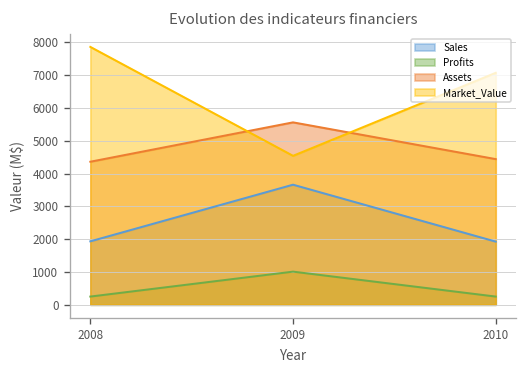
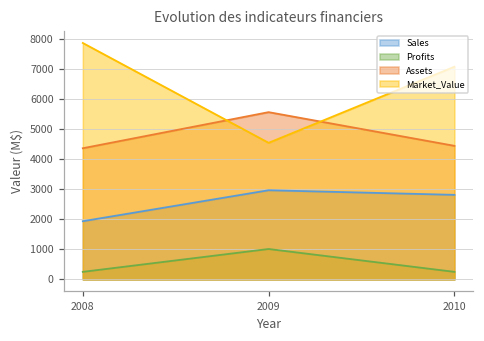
  {
    "Sales": {
      "2008": 1900,
-     "2009": 3700,
-     "2010": 1900
+     "2009": 3000,
+     "2010": 2800
    },
    "Profits": {
      "2008": 300,
      "2009": 1000,
      "2010": 300
    }
  }
